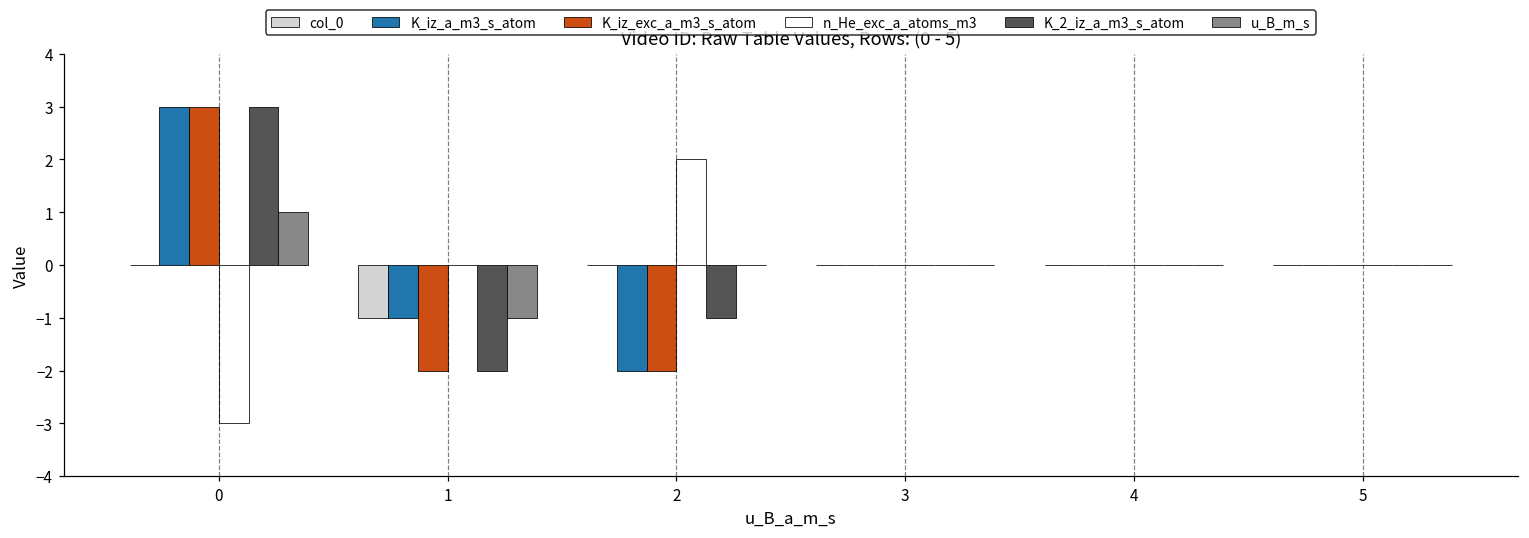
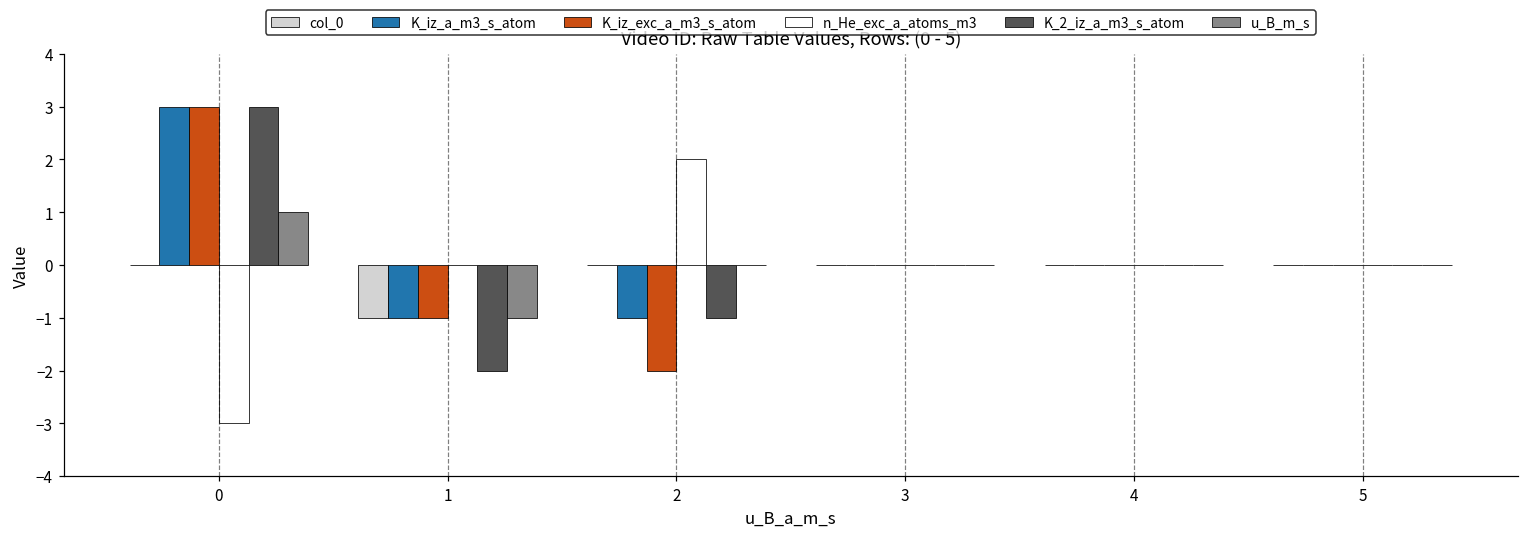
  {
    "col_0": {
      "0": 0,
      "1": -1,
      "2": 0,
      "3": 0,
      "4": 0,
      "5": 0
    },
    "K_iz_a_m3_s_atom": {
      "0": 3,
      "1": -1,
-     "2": -2,
+     "2": -1,
      "3": 0,
      "4": 0,
      "5": 0
    },
    "K_iz_exc_a_m3_s_atom": {
      "0": 3,
-     "1": -2,
+     "1": -1,
      "2": -2,
      "3": 0,
      "4": 0,
      "5": 0
    },
    "n_He_exc_a_atoms_m3": {
      "0": -3,
      "1": 0,
      "2": 2,
      "3": 0,
      "4": 0,
      "5": 0
    },
    "K_2_iz_a_m3_s_atom": {
      "0": 3,
      "1": -2,
      "2": -1,
      "3": 0,
      "4": 0,
      "5": 0
    },
    "u_B_m_s": {
      "0": 1,
      "1": -1,
      "2": 0,
      "3": 0,
      "4": 0,
      "5": 0
    }
  }
